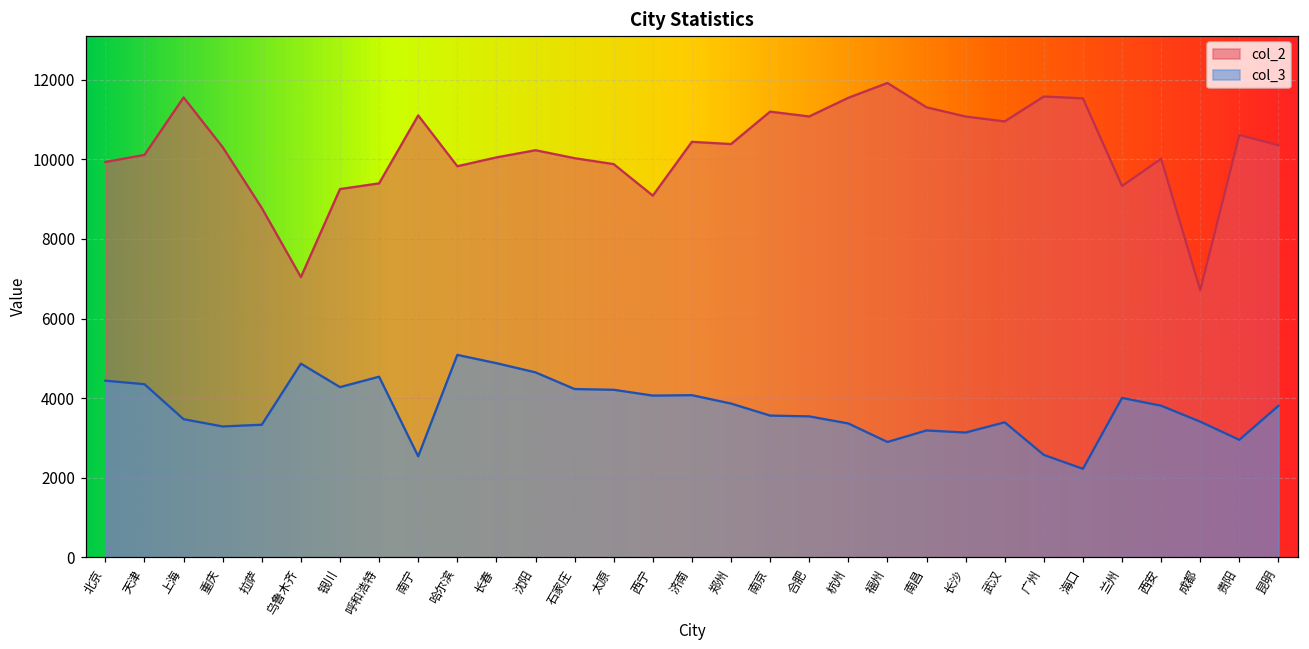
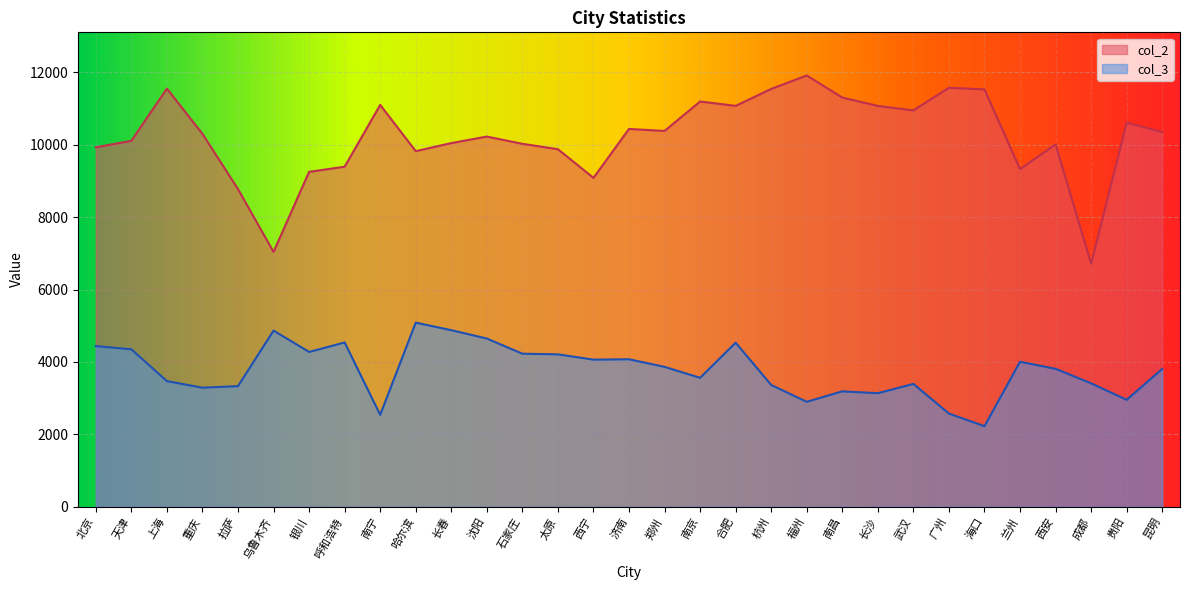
  {
    "col_2": {
      "北京": 9900,
      "天津": 10100,
      "上海": 11600,
      "重庆": 10300,
      "拉萨": 8800,
      "乌鲁木齐": 7000,
      "银川": 9300,
      "呼和浩特": 9400,
      "南宁": 11100,
      "哈尔滨": 9800,
      "长春": 10000,
      "沈阳": 10200,
      "石家庄": 10000,
      "太原": 9900,
      "西宁": 9100,
      "济南": 10400,
      "郑州": 10400,
      "南京": 11200,
      "合肥": 11100,
      "杭州": 11500,
      "福州": 11900,
      "南昌": 11300,
      "长沙": 11100,
      "武汉": 11000,
      "广州": 11600,
      "海口": 11500,
      "兰州": 9300,
      "西安": 10000,
      "成都": 6700,
      "贵阳": 10600,
      "昆明": 10300
    },
    "col_3": {
      "北京": 4400,
      "天津": 4400,
      "上海": 3500,
      "重庆": 3300,
      "拉萨": 3300,
      "乌鲁木齐": 4900,
      "银川": 4300,
      "呼和浩特": 4500,
      "南宁": 2500,
      "哈尔滨": 5100,
      "长春": 4900,
      "沈阳": 4600,
      "石家庄": 4200,
      "太原": 4200,
      "西宁": 4100,
      "济南": 4100,
      "郑州": 3900,
      "南京": 3600,
-     "合肥": 3500,
+     "合肥": 4500,
      "杭州": 3400,
      "福州": 2900,
      "南昌": 3200,
      "长沙": 3100,
      "武汉": 3400,
      "广州": 2600,
      "海口": 2200,
      "兰州": 4000,
      "西安": 3800,
      "成都": 3400,
      "贵阳": 3000,
      "昆明": 3800
    }
  }
